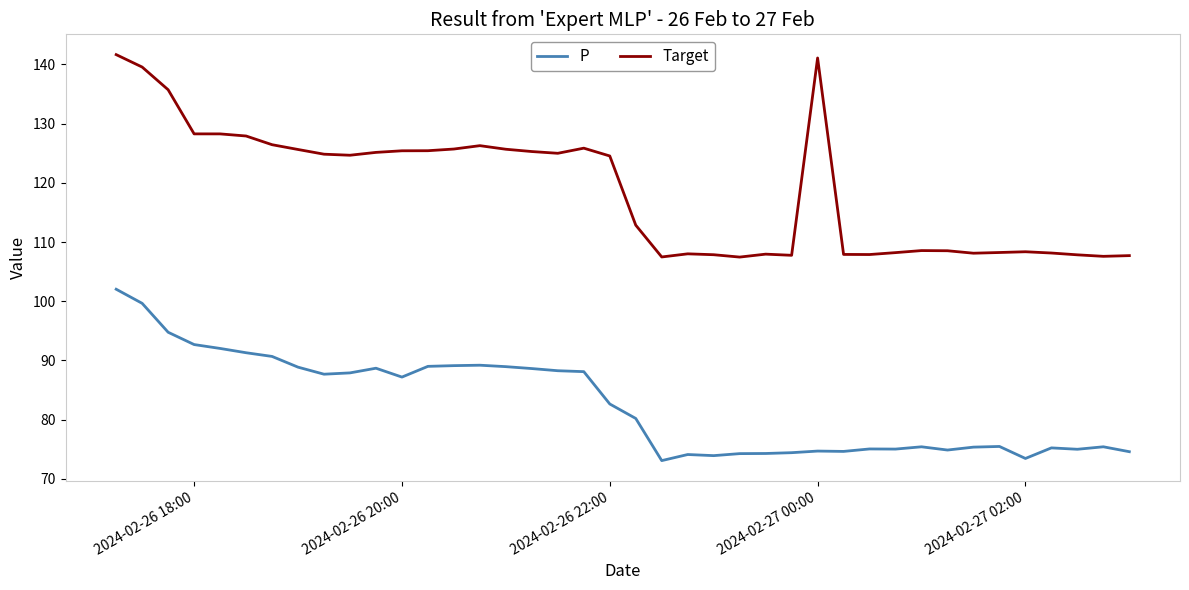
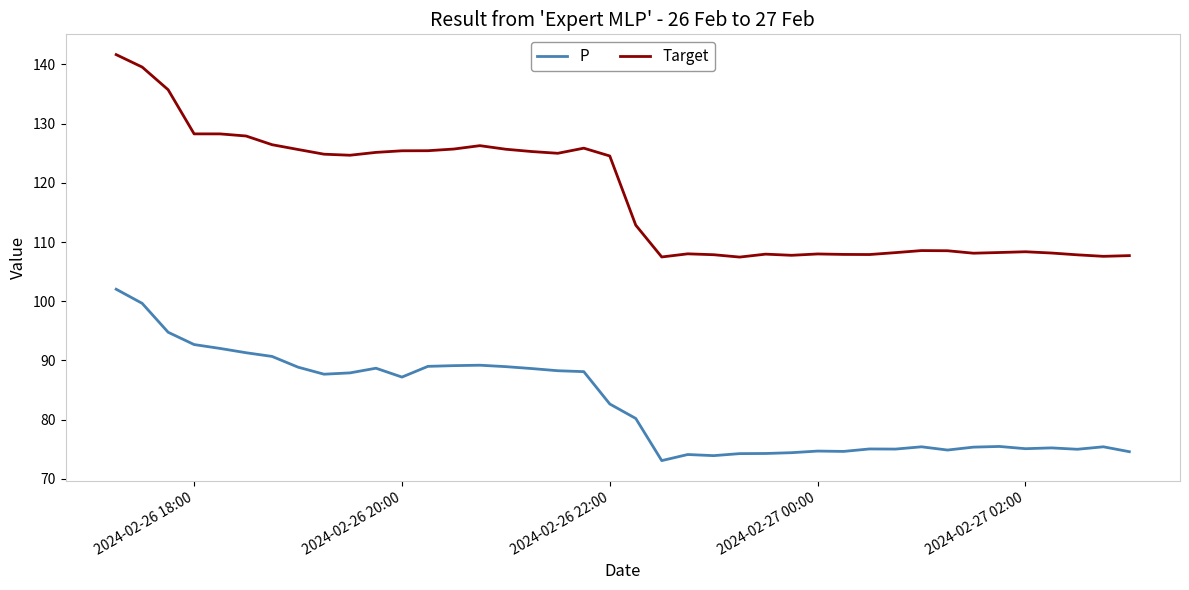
  {
    "P": {
      "2024-02-26 18:00": 93,
      "2024-02-26 20:00": 87,
      "2024-02-26 22:00": 83,
      "2024-02-27 00:00": 75,
-     "2024-02-27 02:00": 73
+     "2024-02-27 02:00": 75
    },
    "Target": {
      "2024-02-26 18:00": 128,
      "2024-02-26 20:00": 125,
      "2024-02-26 22:00": 125,
-     "2024-02-27 00:00": 141,
+     "2024-02-27 00:00": 108,
      "2024-02-27 02:00": 108
    }
  }
